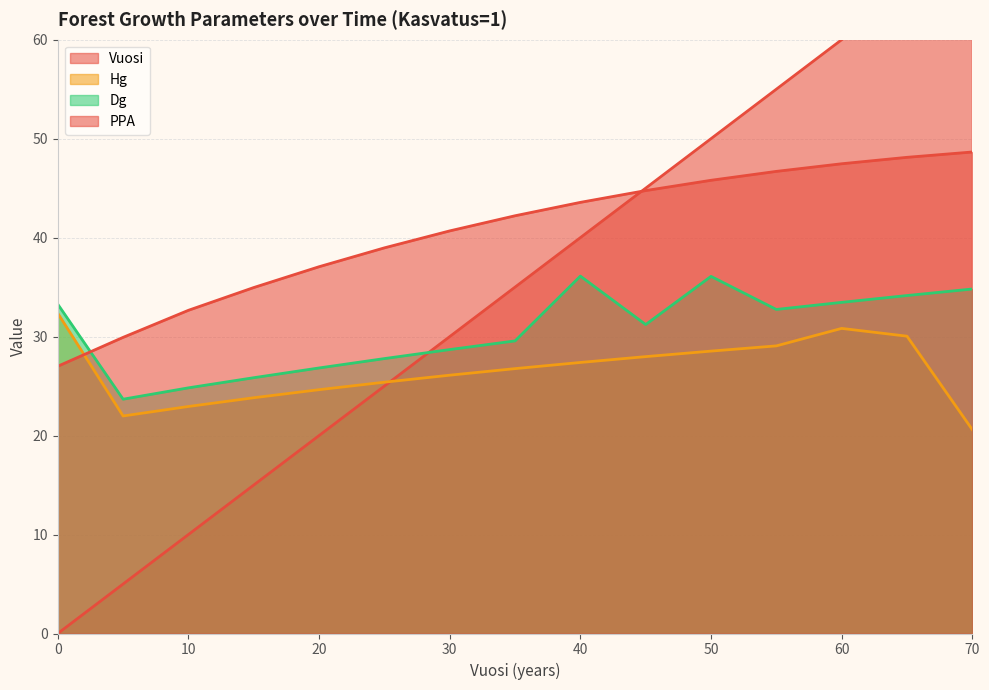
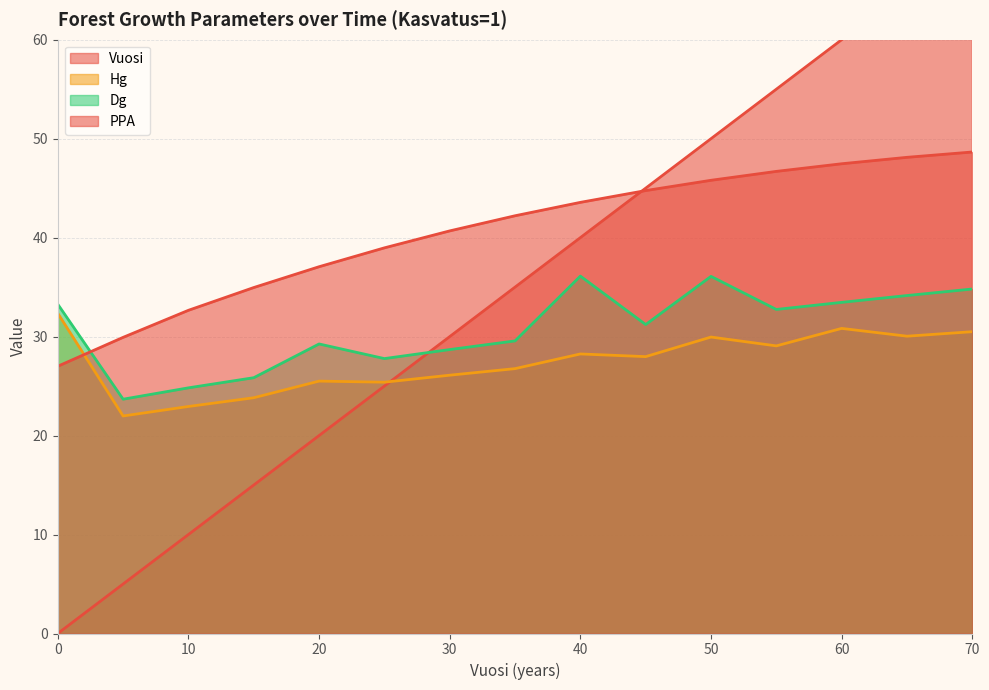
  {
    "Hg": {
      "0": 32,
      "10": 23,
-     "20": 25,
+     "20": 26,
      "30": 26,
-     "40": 27,
-     "50": 29,
+     "40": 28,
+     "50": 30,
      "60": 31,
-     "70": 21
+     "70": 30
    },
    "Dg": {
      "0": 33,
      "10": 25,
-     "20": 27,
+     "20": 29,
      "30": 29,
      "40": 36,
      "50": 36,
      "60": 33,
      "70": 35
    }
  }
